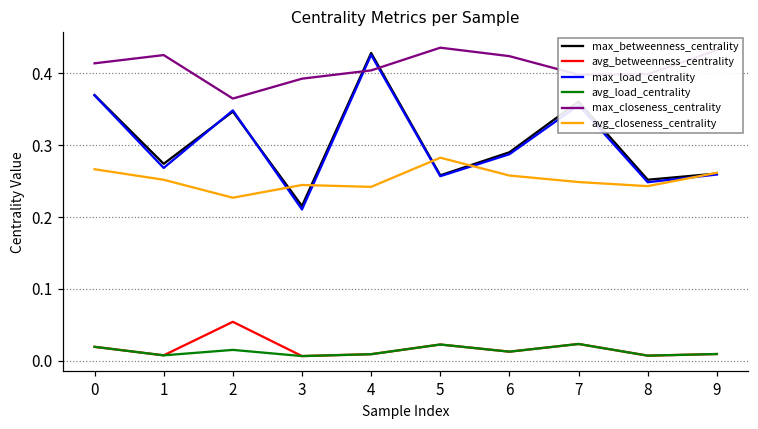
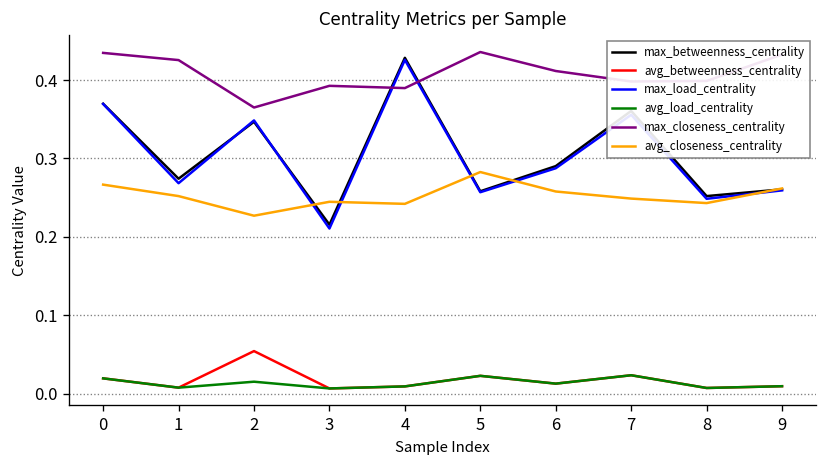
  {
    "max_betweenness_centrality": {
      "1": 0.27,
      "3": 0.22
    },
    "avg_betweenness_centrality": {
      "2": 0.05
    },
    "max_load_centrality": {
      "1": 0.27,
      "3": 0.21
    },
    "avg_load_centrality": {
      "2": 0.02
    },
    "max_closeness_centrality": {
-     "0": 0.41,
+     "0": 0.43,
      "1": 0.43,
      "2": 0.37,
      "3": 0.39,
-     "4": 0.40,
+     "4": 0.39,
      "5": 0.44,
-     "6": 0.42
+     "6": 0.41
    },
    "avg_closeness_centrality": {
      "0": 0.27,
      "1": 0.25,
      "2": 0.23,
      "3": 0.24,
      "4": 0.24,
      "5": 0.28,
      "6": 0.26,
      "7": 0.25,
      "8": 0.24
    }
  }
